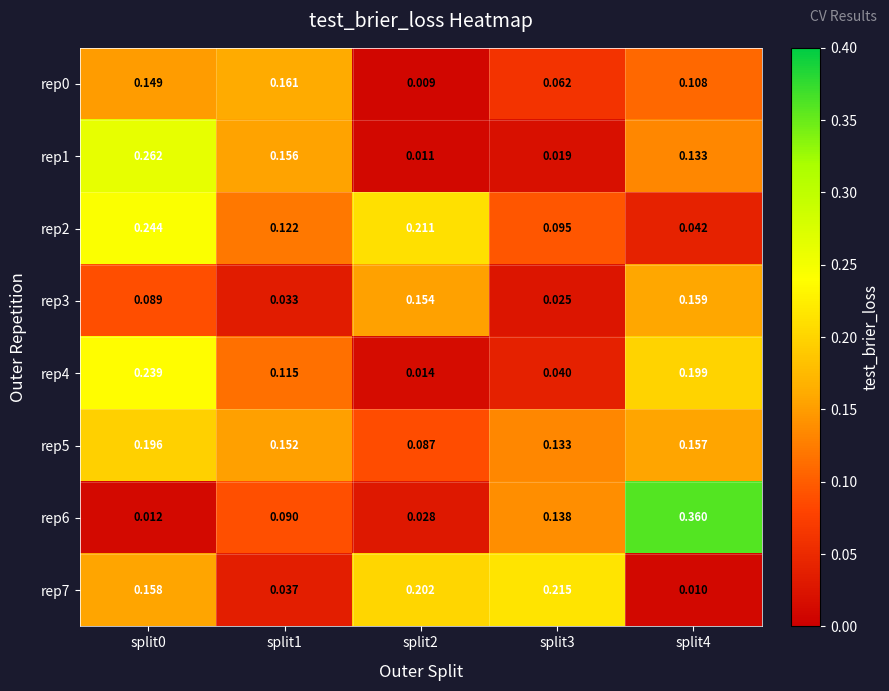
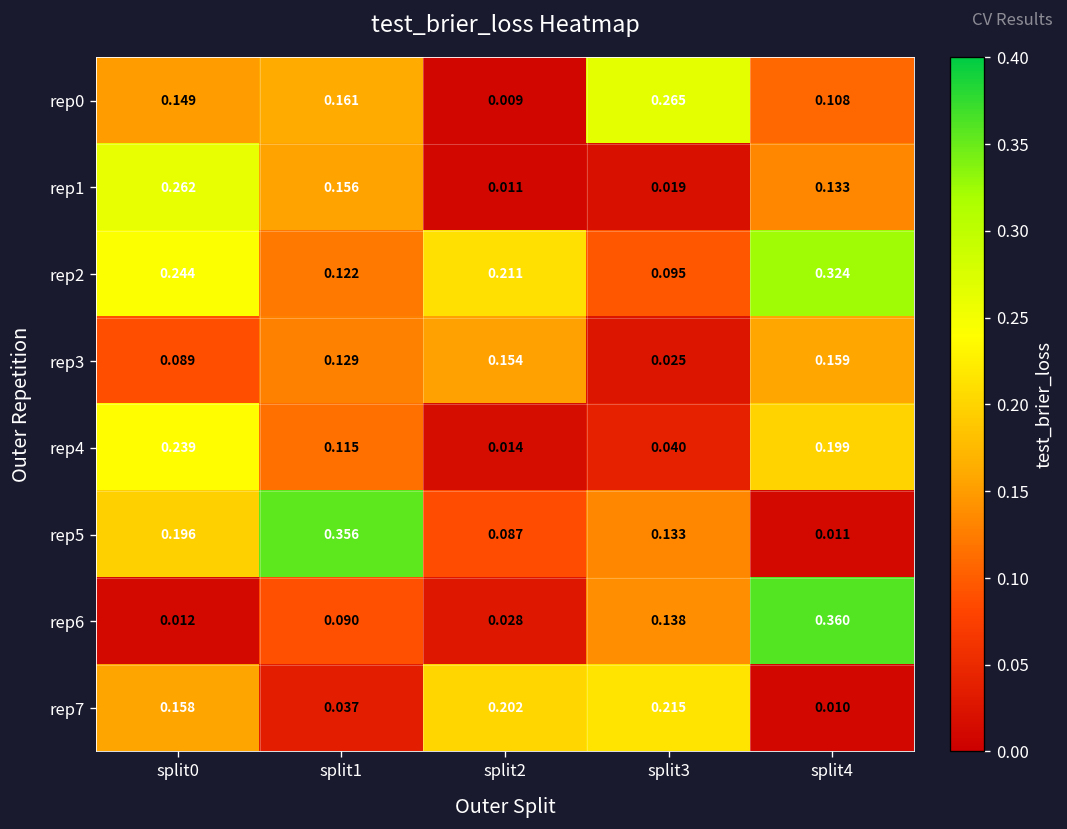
  {
    "rep0": {
      "split0": 0.149,
      "split1": 0.161,
      "split2": 0.009,
-     "split3": 0.062,
+     "split3": 0.265,
      "split4": 0.108
    },
    "rep1": {
      "split0": 0.262,
      "split1": 0.156,
      "split2": 0.011,
      "split3": 0.019,
      "split4": 0.133
    },
    "rep2": {
      "split0": 0.244,
      "split1": 0.122,
      "split2": 0.211,
      "split3": 0.095,
-     "split4": 0.042
+     "split4": 0.324
    },
    "rep3": {
      "split0": 0.089,
-     "split1": 0.033,
+     "split1": 0.129,
      "split2": 0.154,
      "split3": 0.025,
      "split4": 0.159
    },
    "rep4": {
      "split0": 0.239,
      "split1": 0.115,
      "split2": 0.014,
      "split3": 0.040,
      "split4": 0.199
    },
    "rep5": {
      "split0": 0.196,
-     "split1": 0.152,
+     "split1": 0.356,
      "split2": 0.087,
      "split3": 0.133,
-     "split4": 0.157
+     "split4": 0.011
    },
    "rep6": {
      "split0": 0.012,
      "split1": 0.090,
      "split2": 0.028,
      "split3": 0.138,
      "split4": 0.360
    },
    "rep7": {
      "split0": 0.158,
      "split1": 0.037,
      "split2": 0.202,
      "split3": 0.215,
      "split4": 0.010
    }
  }
